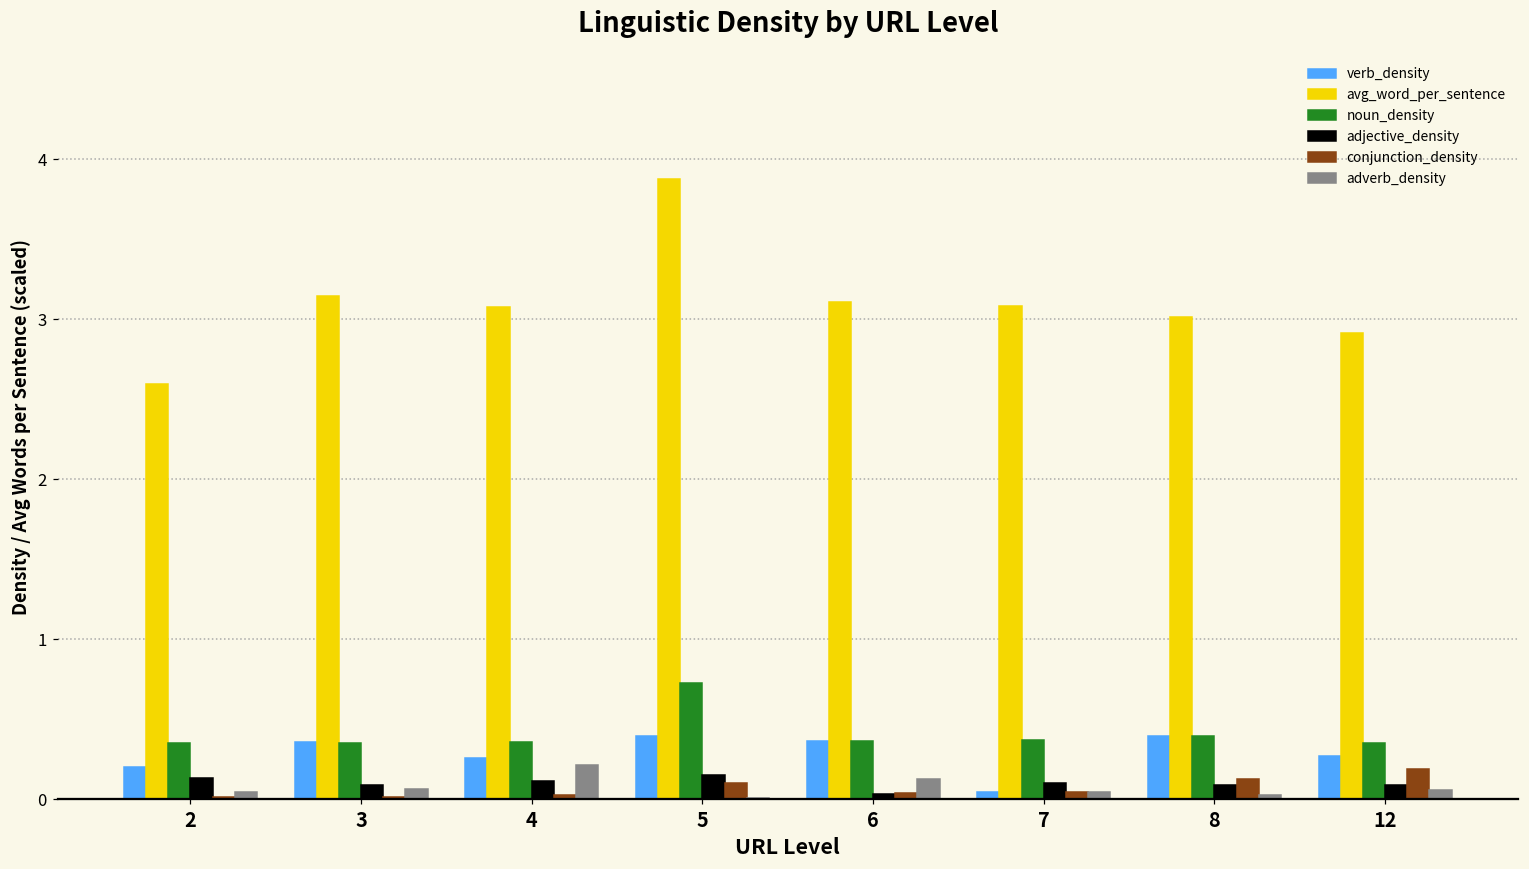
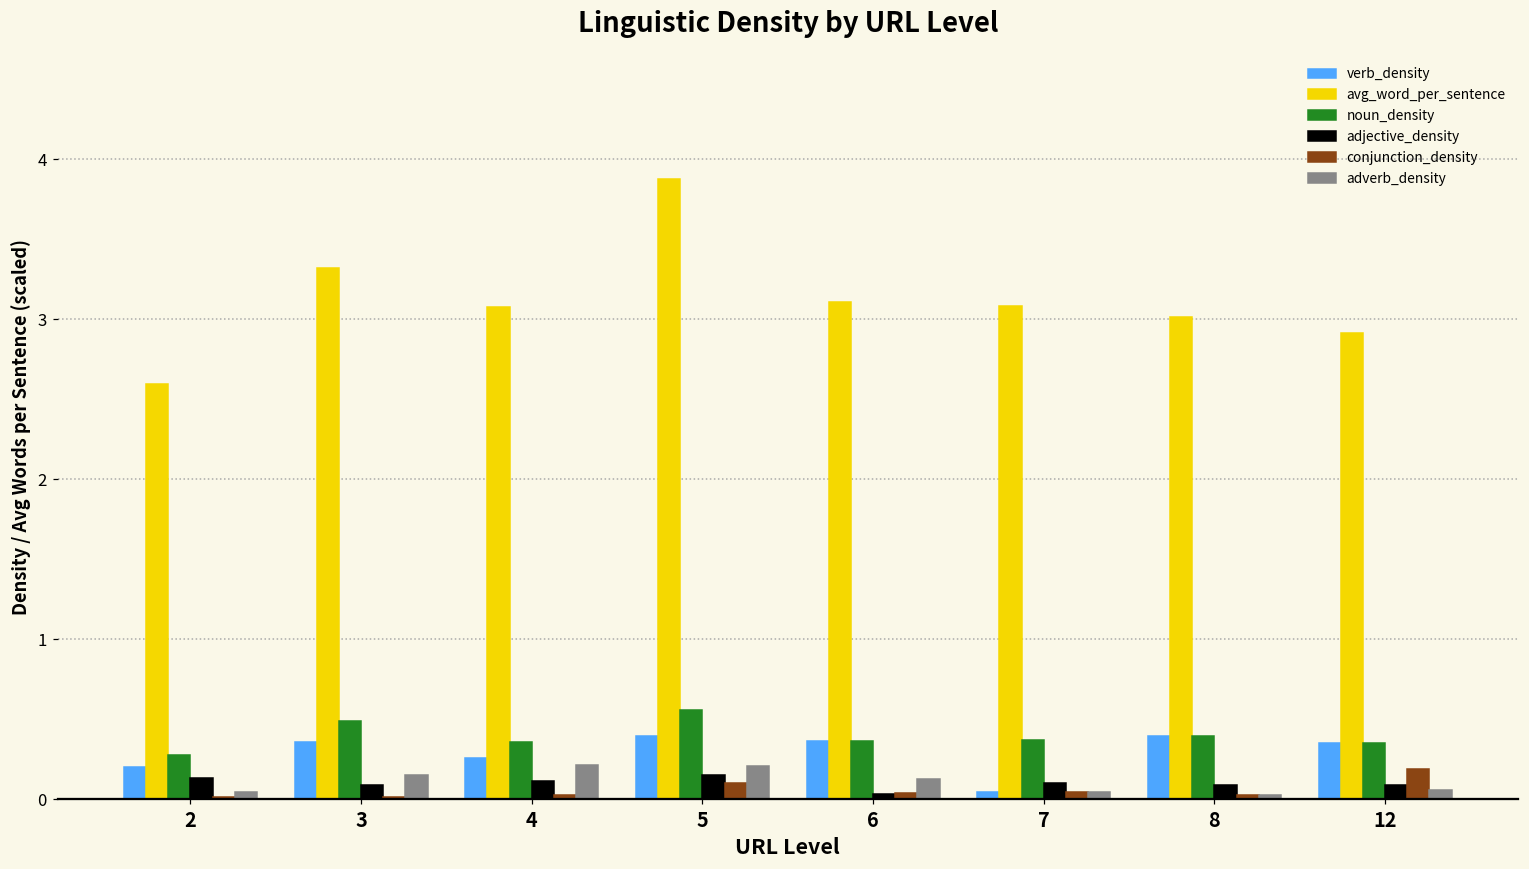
  {
    "verb_density": {
      "2": 0.21,
      "3": 0.36,
      "4": 0.26,
      "5": 0.40,
      "6": 0.36,
      "7": 0.05,
      "8": 0.40,
-     "12": 0.27
+     "12": 0.35
    },
    "avg_word_per_sentence": {
      "2": 2.60,
-     "3": 3.15,
+     "3": 3.32,
      "4": 3.08,
      "5": 3.88,
      "6": 3.11,
      "7": 3.08,
      "8": 3.01,
      "12": 2.92
    },
    "noun_density": {
-     "2": 0.36,
-     "3": 0.35,
+     "2": 0.28,
+     "3": 0.49,
      "4": 0.36,
-     "5": 0.73,
+     "5": 0.56,
      "6": 0.36,
      "7": 0.37,
      "8": 0.40,
      "12": 0.35
    },
    "adjective_density": {
      "2": 0.13,
      "3": 0.09,
      "4": 0.12,
      "5": 0.15,
      "6": 0.03,
      "7": 0.10,
      "8": 0.09,
      "12": 0.09
    },
    "conjunction_density": {
      "2": 0.02,
      "3": 0.02,
      "4": 0.03,
      "5": 0.10,
      "6": 0.04,
      "7": 0.04,
-     "8": 0.13,
+     "8": 0.03,
      "12": 0.19
    },
    "adverb_density": {
      "2": 0.04,
-     "3": 0.07,
+     "3": 0.15,
      "4": 0.21,
-     "5": 0.01,
+     "5": 0.21,
      "6": 0.13,
      "7": 0.04,
      "8": 0.03,
      "12": 0.06
    }
  }
